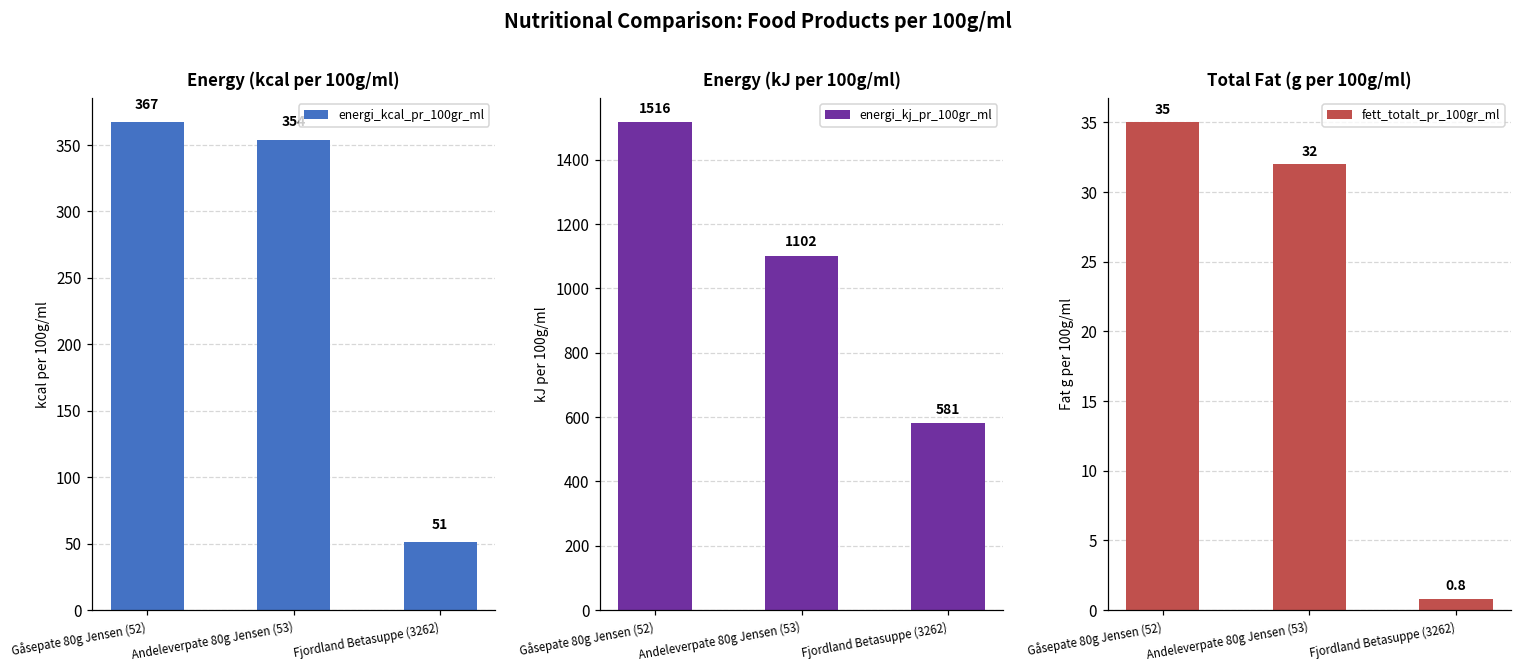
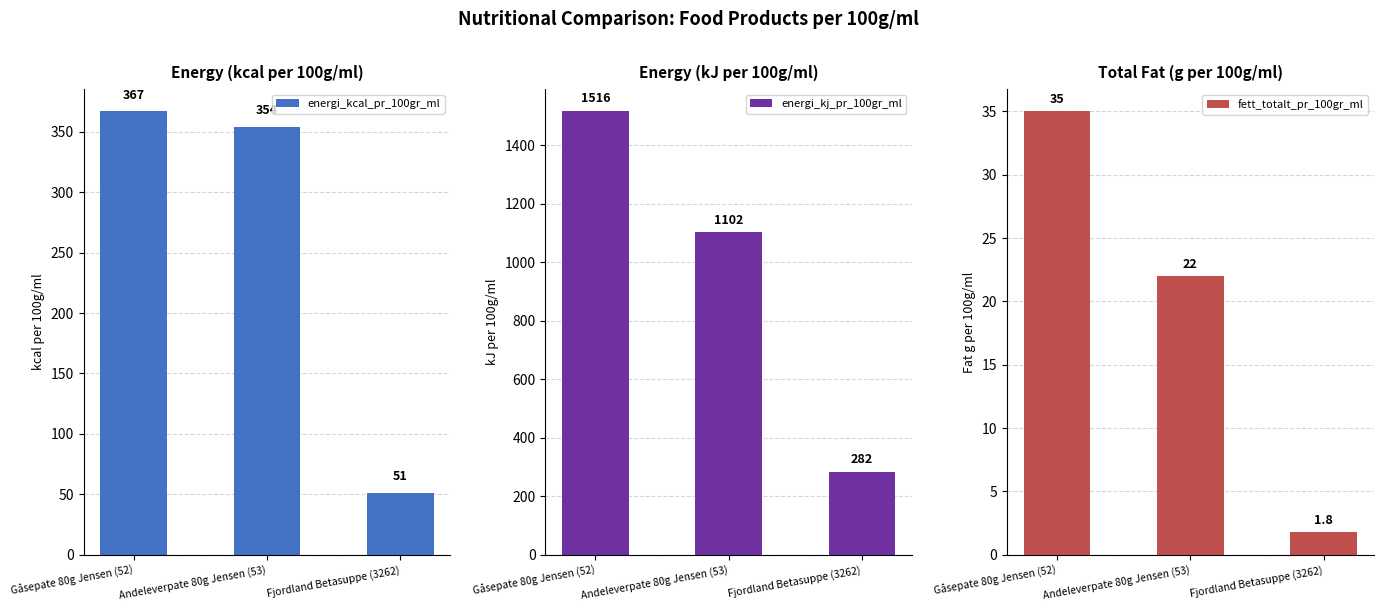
  {
    "Energy (kcal per 100g/ml)": {
      "Gåsepate 80g Jensen (52)": 367,
      "Fjordland Betasuppe (3262)": 51
    },
    "Energy (kJ per 100g/ml)": {
      "Gåsepate 80g Jensen (52)": 1516,
      "Andeleverpate 80g Jensen (53)": 1102,
-     "Fjordland Betasuppe (3262)": 581
+     "Fjordland Betasuppe (3262)": 282
    },
    "Total Fat (g per 100g/ml)": {
      "Gåsepate 80g Jensen (52)": 35,
-     "Andeleverpate 80g Jensen (53)": 32,
-     "Fjordland Betasuppe (3262)": 0.8
+     "Andeleverpate 80g Jensen (53)": 22,
+     "Fjordland Betasuppe (3262)": 1.8
    }
  }
